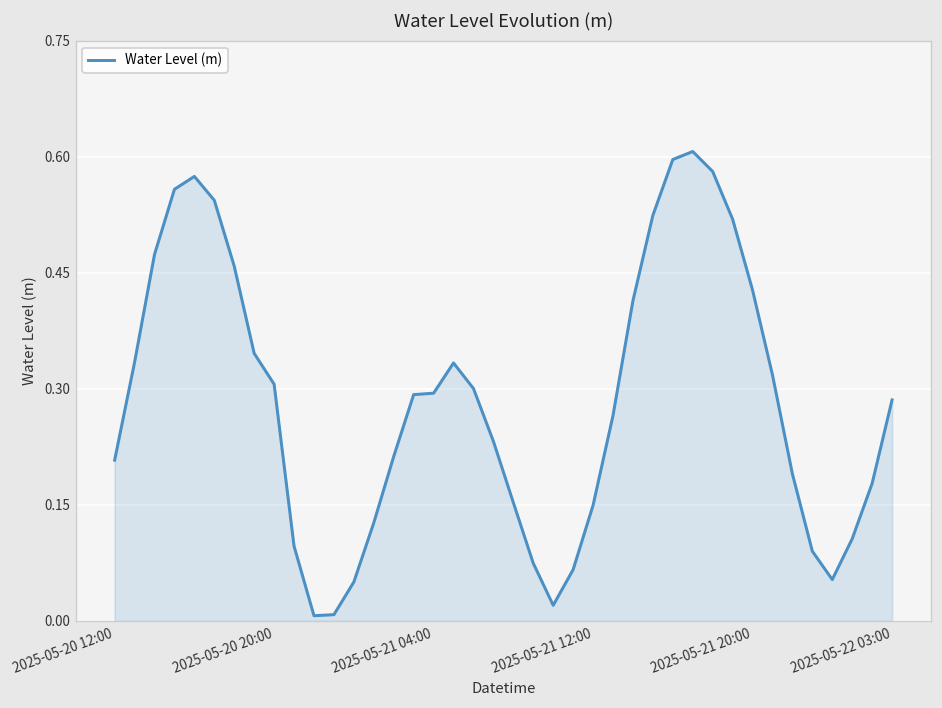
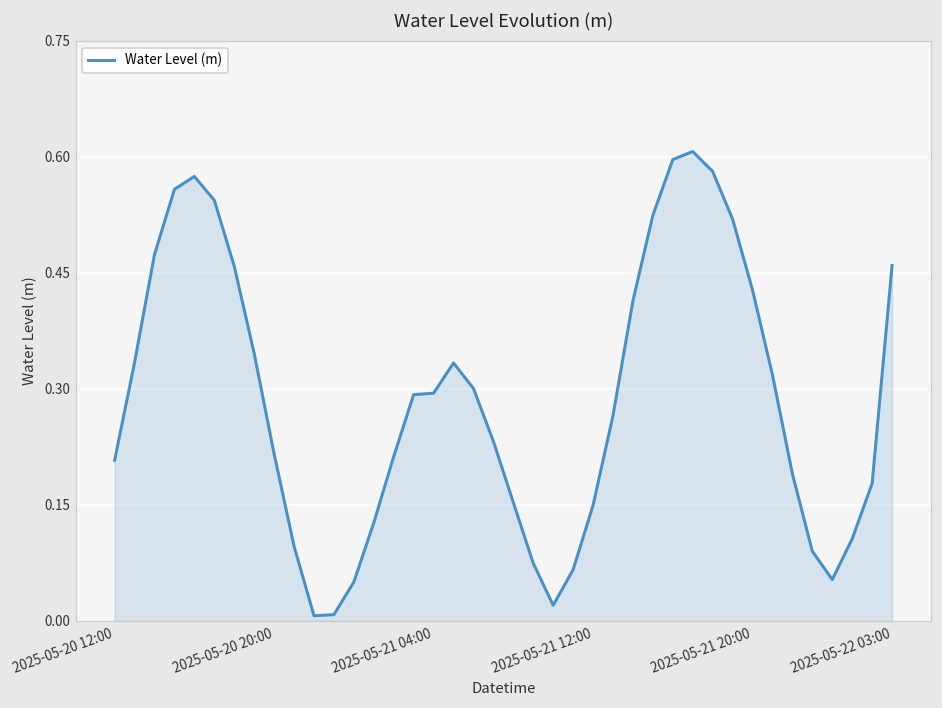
  {
    "2025-05-20 12:00": 0.21,
-   "2025-05-20 20:00": 0.31,
+   "2025-05-20 20:00": 0.22,
    "2025-05-21 04:00": 0.29,
    "2025-05-21 12:00": 0.15,
    "2025-05-21 20:00": 0.43,
-   "2025-05-22 03:00": 0.29
+   "2025-05-22 03:00": 0.46
  }
